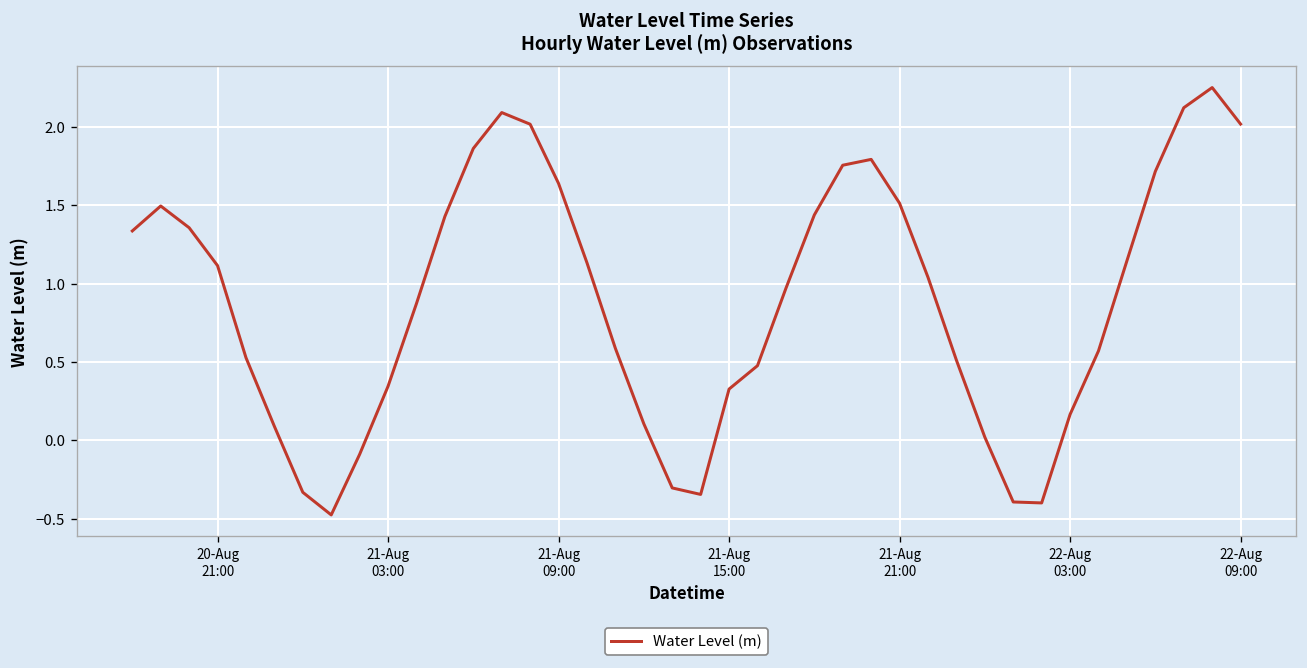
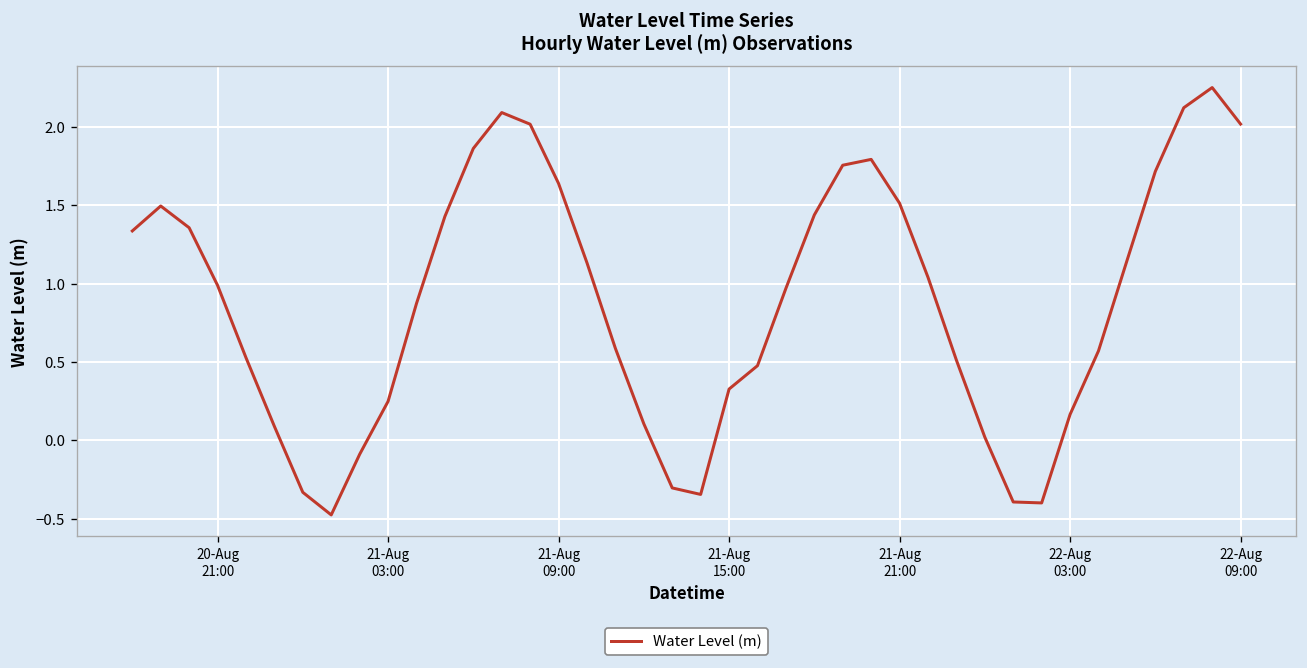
  {
-   "20-Aug 21:00": 1.11,
-   "21-Aug 03:00": 0.35,
+   "20-Aug 21:00": 0.99,
+   "21-Aug 03:00": 0.25,
    "21-Aug 09:00": 1.64,
    "21-Aug 15:00": 0.33,
    "21-Aug 21:00": 1.51,
    "22-Aug 03:00": 0.16,
    "22-Aug 09:00": 2.02
  }
